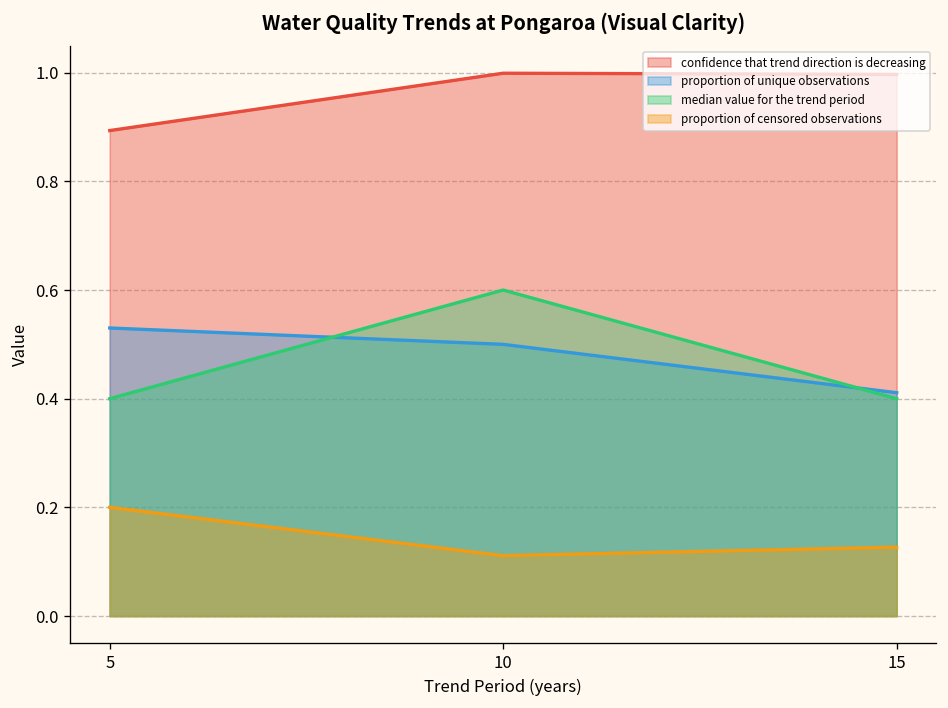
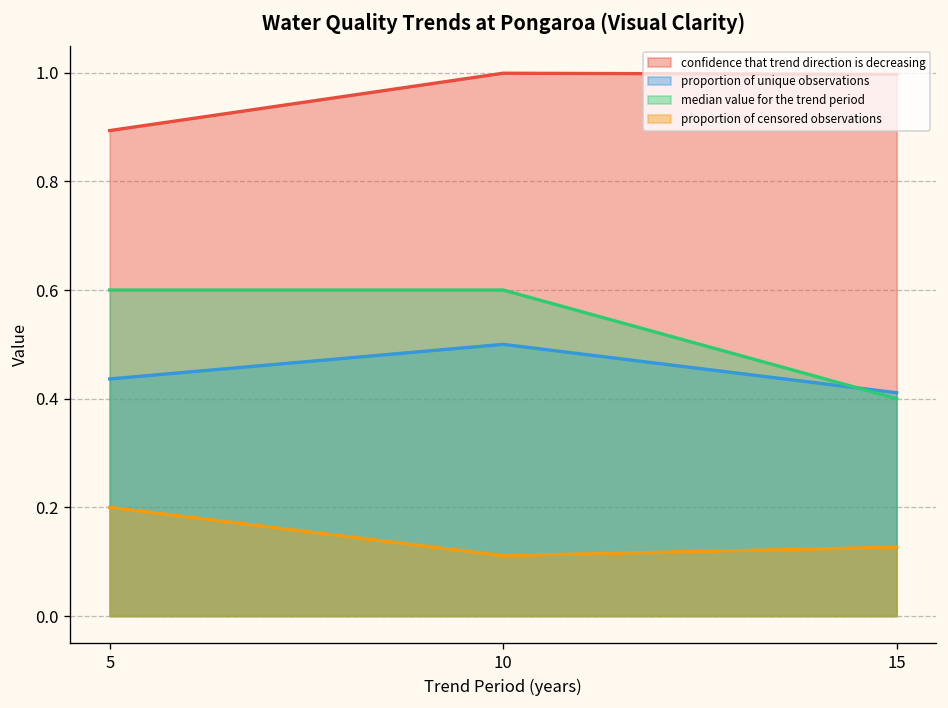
  {
    "proportion of unique observations": {
-     "5": 0.53,
+     "5": 0.44,
      "10": 0.50,
      "15": 0.41
    },
    "median value for the trend period": {
-     "5": 0.4,
+     "5": 0.6,
      "10": 0.6,
      "15": 0.4
    }
  }
